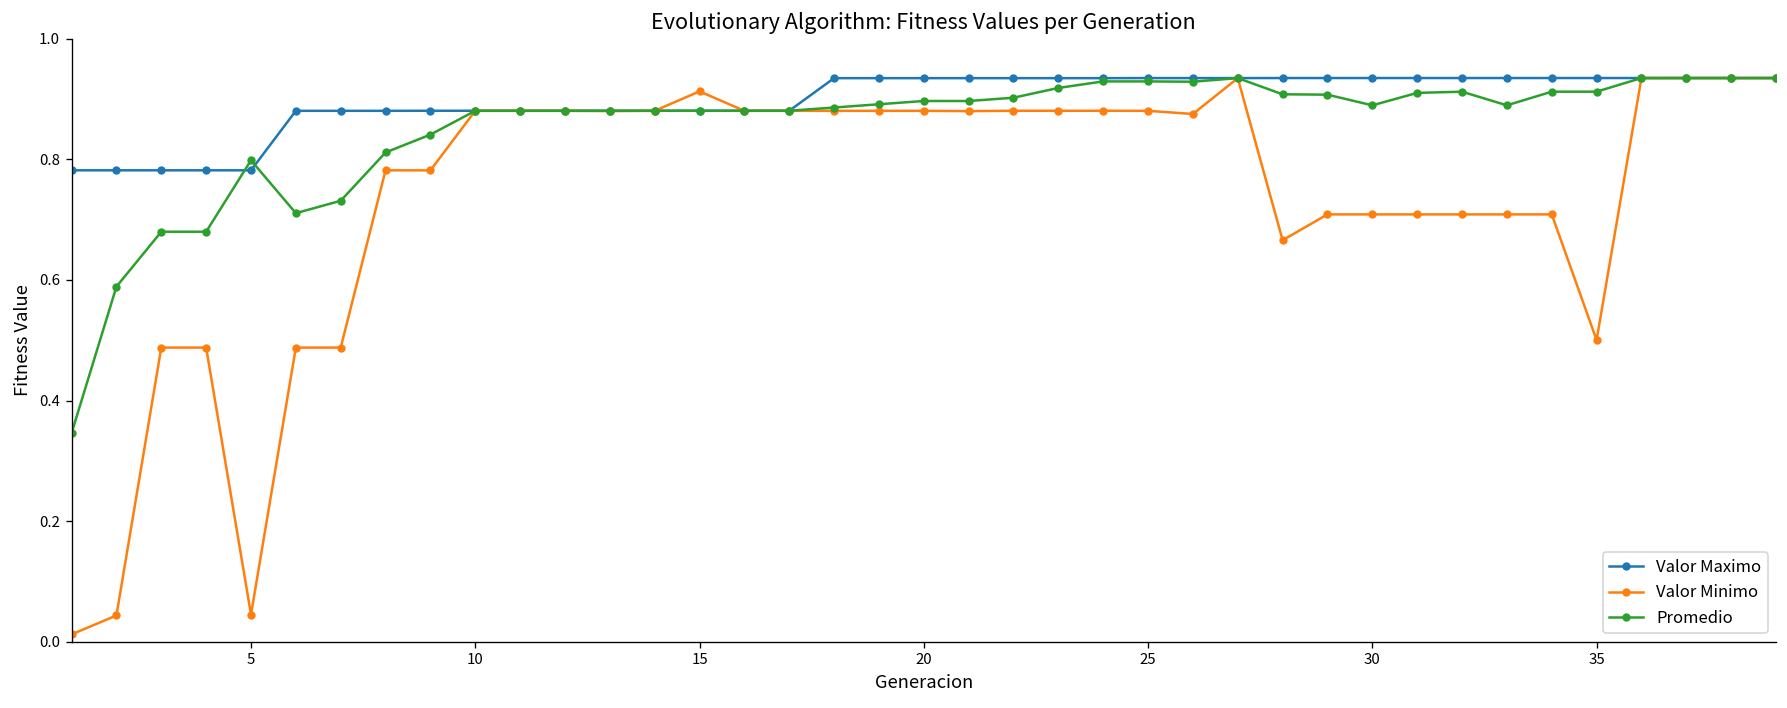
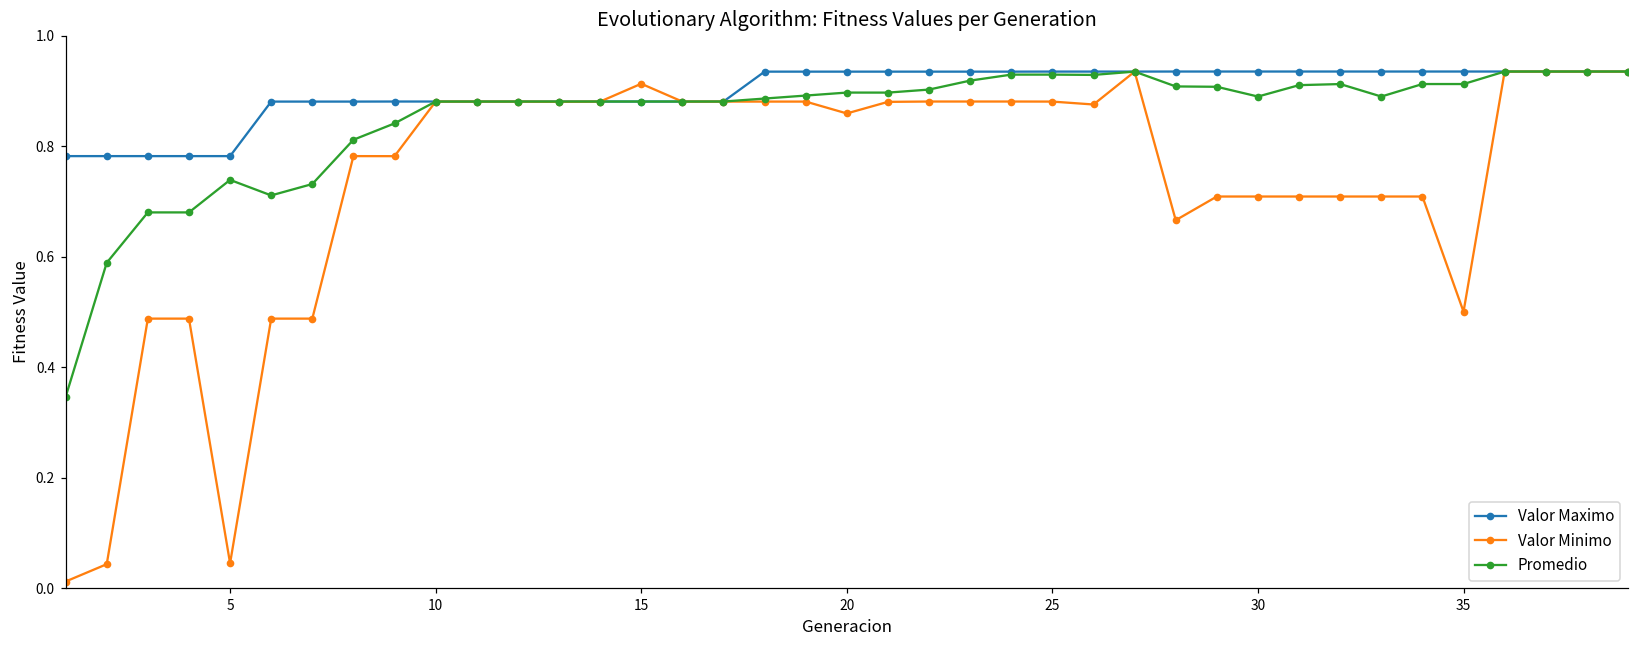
  {
    "Valor Maximo": {
      "5": 0.78,
      "20": 0.93,
      "25": 0.93,
      "30": 0.93,
      "35": 0.93
    },
    "Valor Minimo": {
      "5": 0.05,
      "15": 0.91,
-     "20": 0.88,
+     "20": 0.86,
      "25": 0.88,
      "30": 0.71,
      "35": 0.50
    },
    "Promedio": {
-     "5": 0.80,
+     "5": 0.74,
      "20": 0.90,
      "25": 0.93,
      "30": 0.89,
      "35": 0.91
    }
  }
